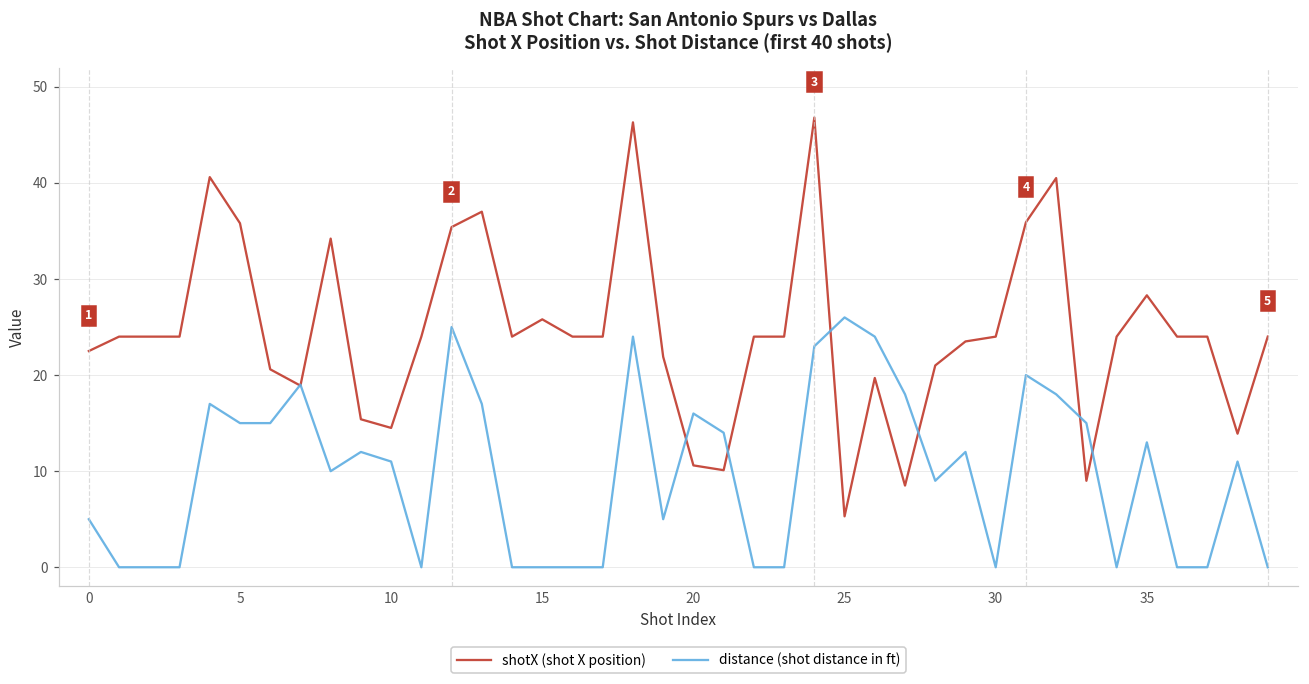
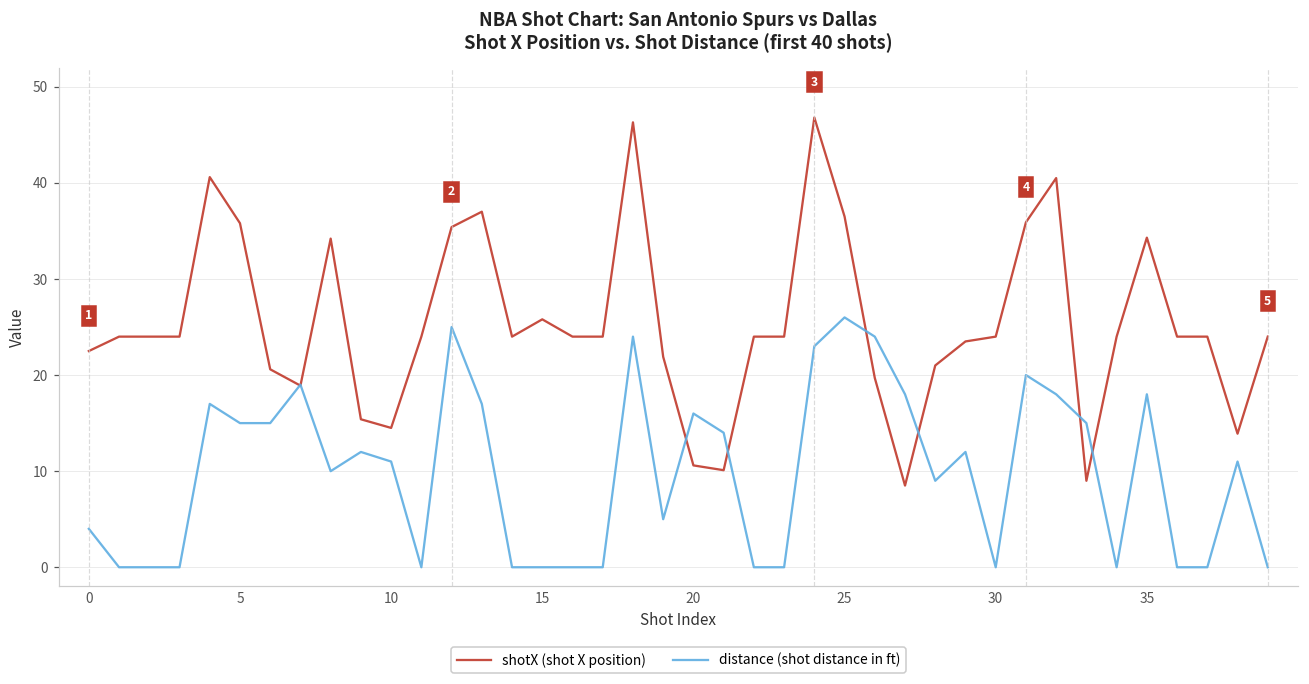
  {
    "shotX (shot X position)": {
      "0": 23,
      "5": 36,
      "10": 15,
      "15": 26,
      "20": 11,
-     "25": 5,
+     "25": 37,
      "30": 24,
-     "35": 28
+     "35": 34
    },
    "distance (shot distance in ft)": {
-     "0": 5,
+     "0": 4,
      "5": 15,
      "10": 11,
      "15": 0,
      "20": 16,
      "25": 26,
      "30": 0,
-     "35": 13
+     "35": 18
    }
  }
